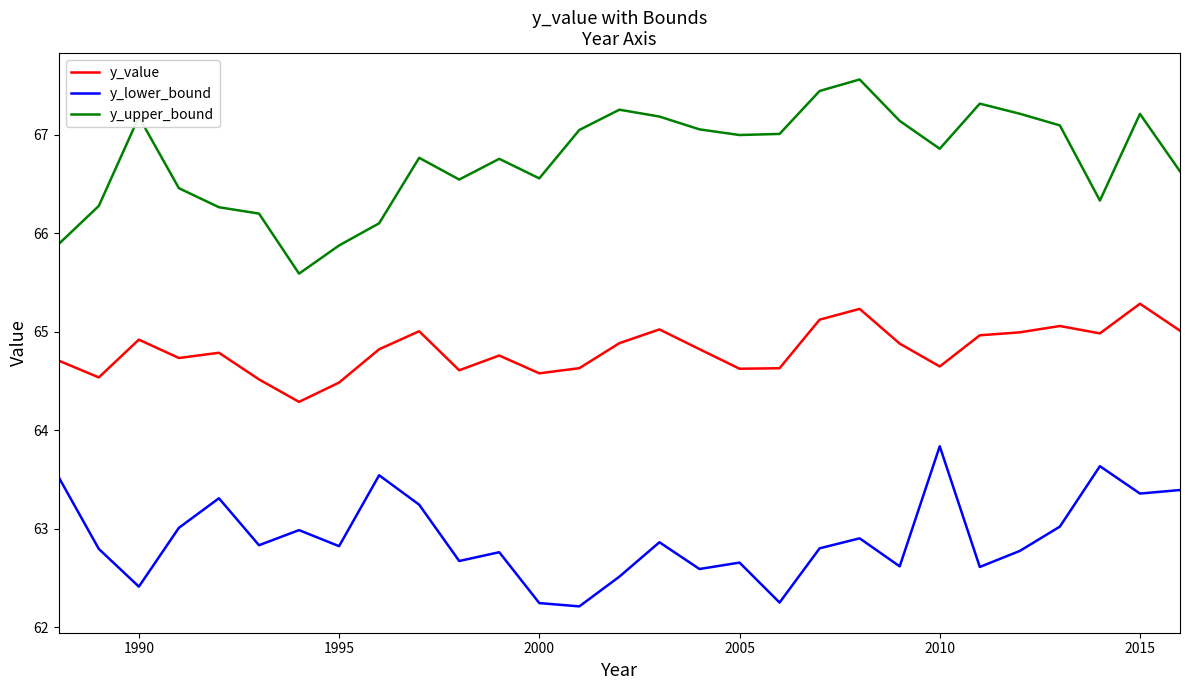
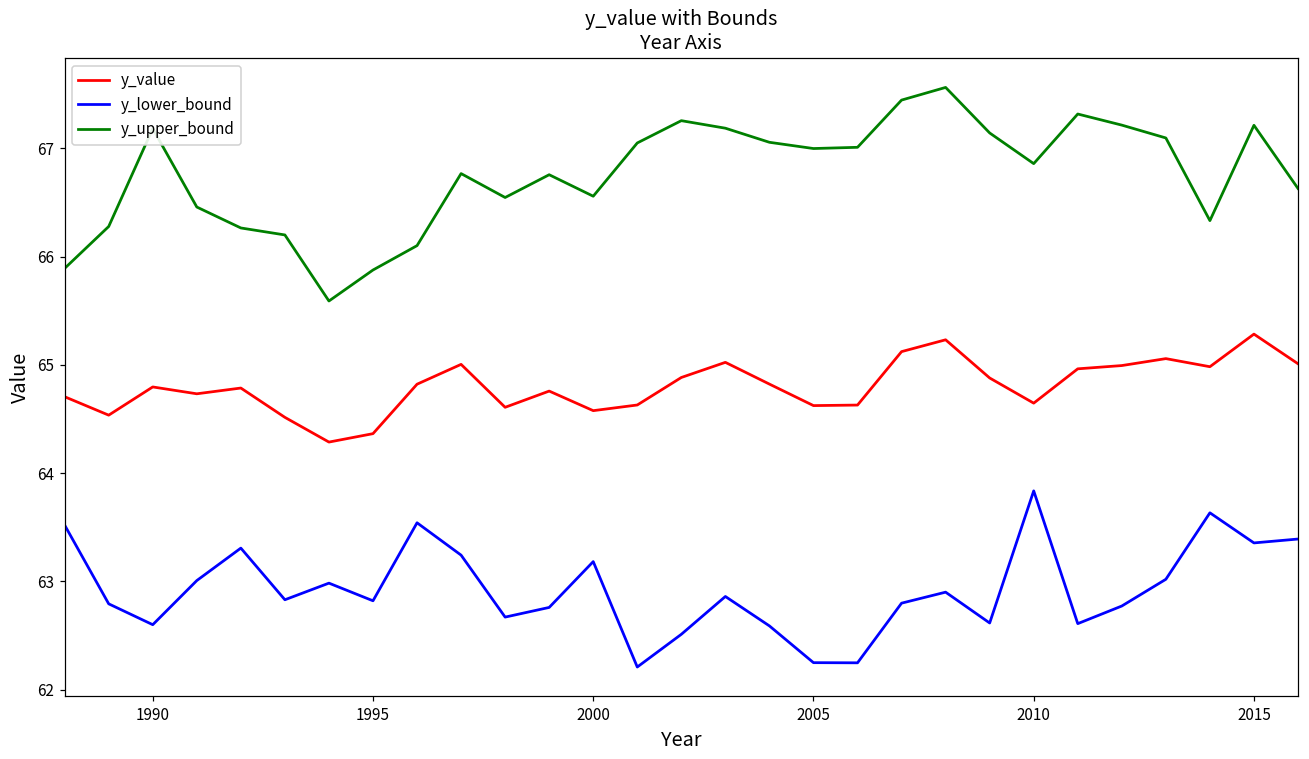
  {
    "y_value": {
-     "1990": 64.9,
-     "1995": 64.5,
+     "1990": 64.8,
+     "1995": 64.4,
      "2000": 64.6,
      "2005": 64.6,
      "2010": 64.6,
      "2015": 65.3
    },
    "y_lower_bound": {
-     "1990": 62.4,
+     "1990": 62.6,
      "1995": 62.8,
-     "2000": 62.2,
-     "2005": 62.7,
+     "2000": 63.2,
+     "2005": 62.3,
      "2010": 63.8,
      "2015": 63.4
    },
    "y_upper_bound": {
      "1995": 65.9,
      "2000": 66.6,
      "2005": 67.0,
      "2010": 66.9,
      "2015": 67.2
    }
  }
